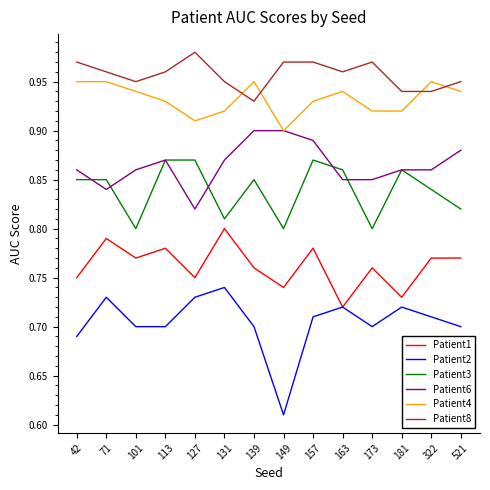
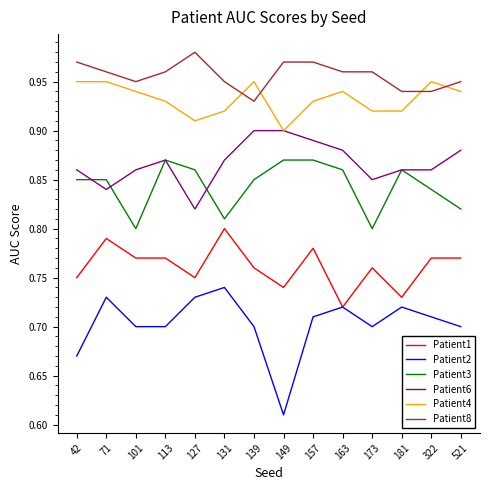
  {
    "Patient1": {
      "42": 0.75,
      "71": 0.79,
      "101": 0.77,
-     "113": 0.78,
+     "113": 0.77,
      "127": 0.75,
      "131": 0.80,
      "139": 0.76,
      "149": 0.74,
      "157": 0.78,
      "173": 0.76,
      "181": 0.73,
      "322": 0.77,
      "521": 0.77
    },
    "Patient2": {
-     "42": 0.69,
+     "42": 0.67,
      "71": 0.73,
      "101": 0.70,
      "113": 0.70,
      "127": 0.73,
      "131": 0.74,
      "139": 0.70,
      "149": 0.61,
      "157": 0.71,
      "173": 0.70,
      "181": 0.72,
      "322": 0.71,
      "521": 0.70
    },
    "Patient3": {
      "42": 0.85,
      "71": 0.85,
      "101": 0.80,
-     "127": 0.87,
+     "127": 0.86,
      "131": 0.81,
      "139": 0.85,
-     "149": 0.80,
+     "149": 0.87,
      "157": 0.87,
      "163": 0.86,
      "173": 0.80,
      "322": 0.84,
      "521": 0.82
    },
    "Patient6": {
      "42": 0.86,
      "71": 0.84,
      "101": 0.86,
      "127": 0.82,
      "131": 0.87,
      "139": 0.90,
      "157": 0.89,
-     "163": 0.85,
+     "163": 0.88,
      "173": 0.85,
      "322": 0.86,
      "521": 0.88
    },
    "Patient4": {
      "42": 0.95,
      "71": 0.95,
      "101": 0.94,
      "113": 0.93,
      "127": 0.91,
      "131": 0.92,
      "139": 0.95,
      "157": 0.93,
      "163": 0.94,
      "173": 0.92,
      "181": 0.92,
      "322": 0.95,
      "521": 0.94
    },
    "Patient8": {
      "42": 0.97,
      "71": 0.96,
      "101": 0.95,
      "113": 0.96,
      "127": 0.98,
      "131": 0.95,
      "139": 0.93,
      "149": 0.97,
      "157": 0.97,
      "163": 0.96,
-     "173": 0.97,
+     "173": 0.96,
      "181": 0.94,
      "322": 0.94,
      "521": 0.95
    }
  }
